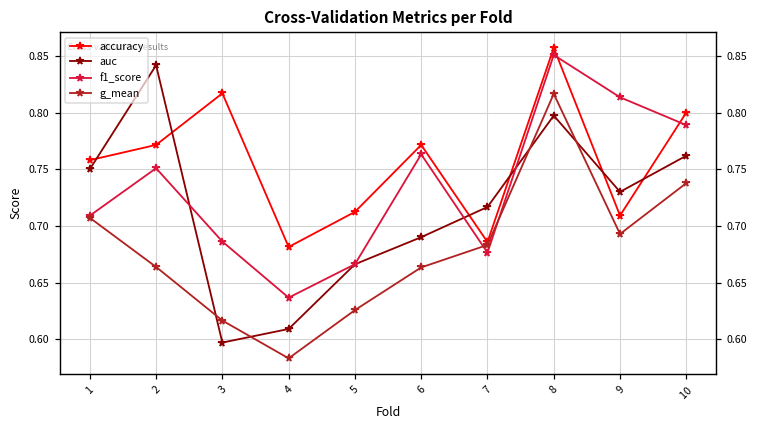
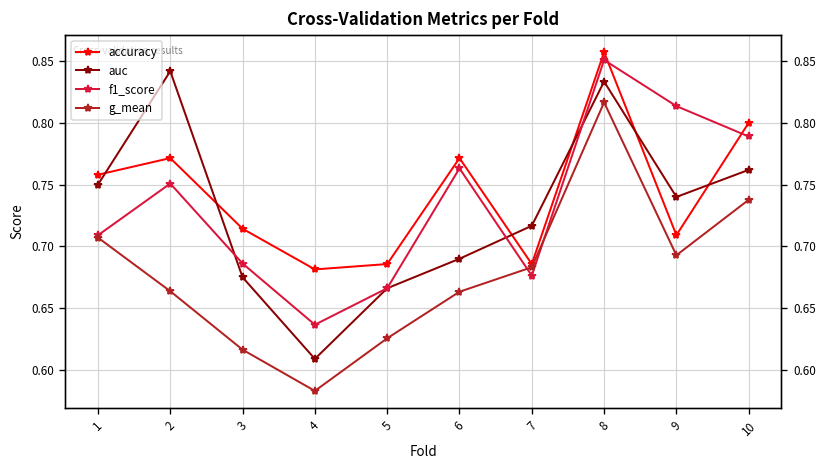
  {
    "accuracy": {
      "1": 0.758,
      "2": 0.771,
-     "3": 0.817,
+     "3": 0.714,
      "4": 0.681,
-     "5": 0.712,
+     "5": 0.686,
      "6": 0.771,
      "7": 0.686,
      "8": 0.857,
      "9": 0.709,
      "10": 0.800
    },
    "auc": {
      "1": 0.750,
      "2": 0.842,
-     "3": 0.597,
+     "3": 0.675,
      "4": 0.609,
      "6": 0.690,
      "7": 0.717,
-     "8": 0.797,
-     "9": 0.73,
+     "8": 0.833,
+     "9": 0.74,
      "10": 0.762
    }
  }
